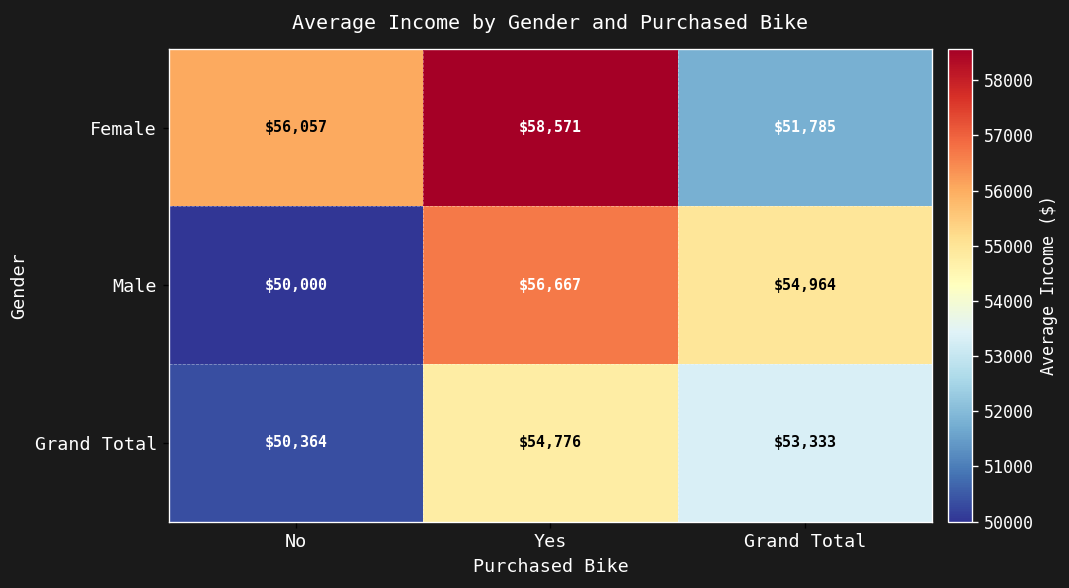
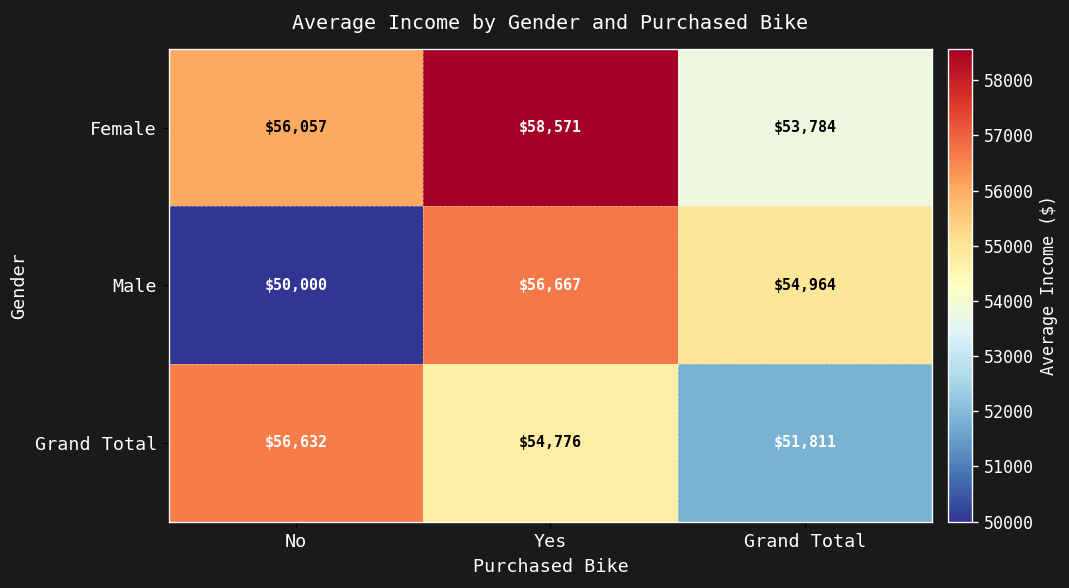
  {
    "Female": {
      "No": "$56,057",
      "Yes": "$58,571",
-     "Grand Total": "$51,785"
+     "Grand Total": "$53,784"
    },
    "Male": {
      "No": "$50,000",
      "Yes": "$56,667",
      "Grand Total": "$54,964"
    },
    "Grand Total": {
-     "No": "$50,364",
+     "No": "$56,632",
      "Yes": "$54,776",
-     "Grand Total": "$53,333"
+     "Grand Total": "$51,811"
    }
  }
